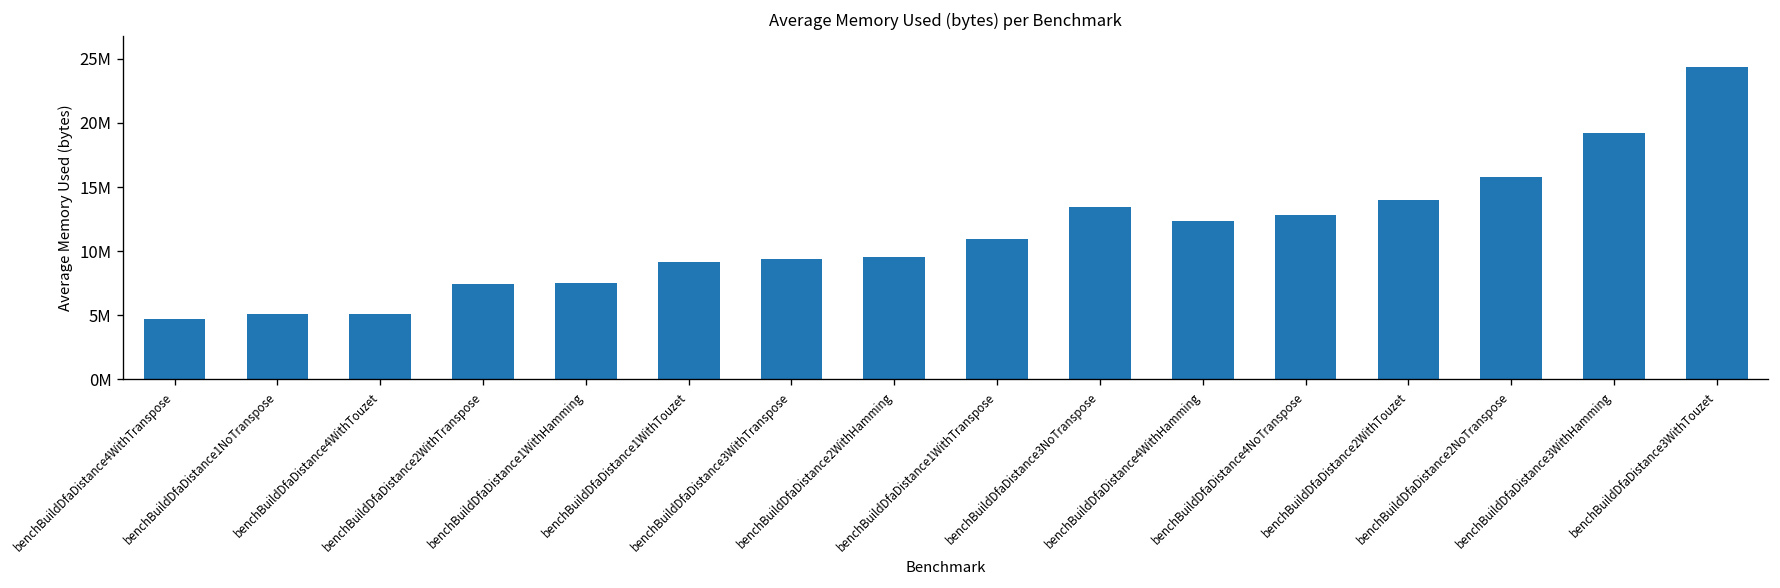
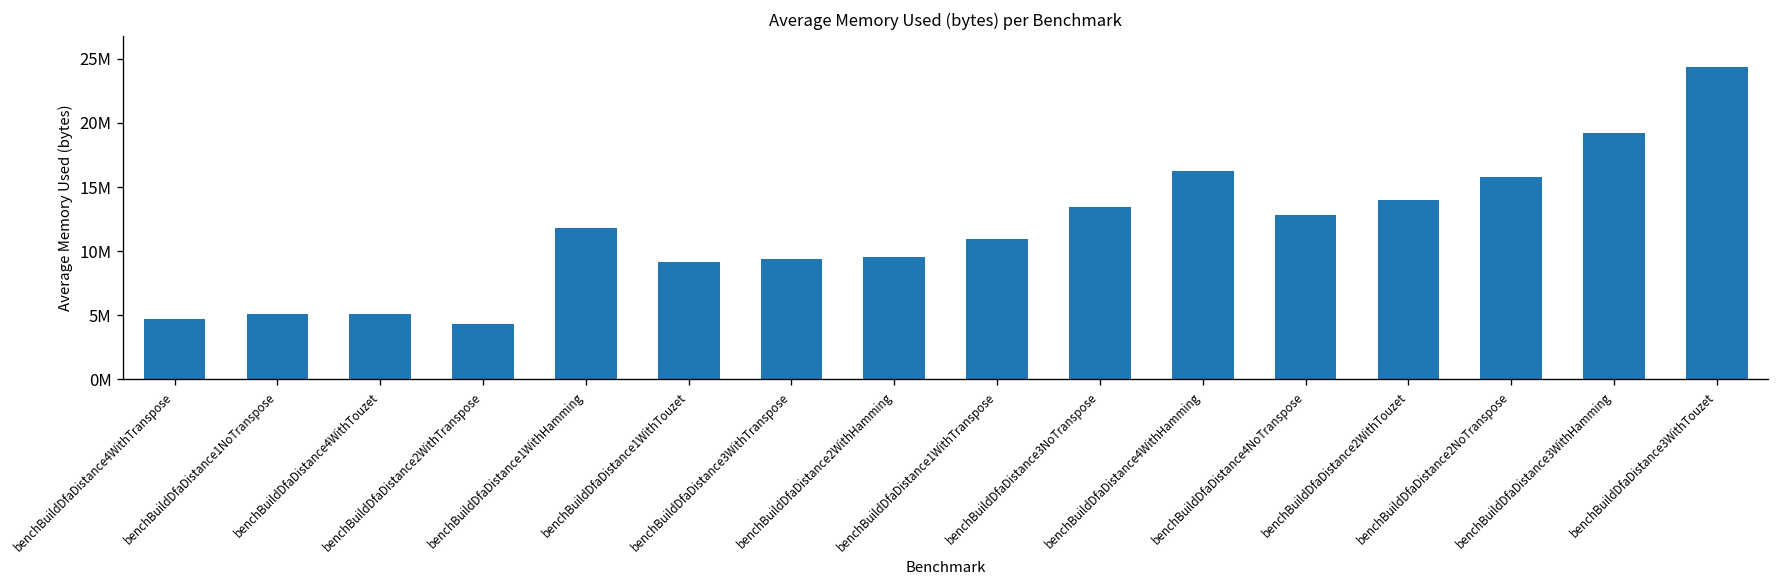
  {
    "benchBuildDfaDistance4WithTranspose": 4700000,
    "benchBuildDfaDistance1NoTranspose": 5100000,
    "benchBuildDfaDistance4WithTouzet": 5100000,
-   "benchBuildDfaDistance2WithTranspose": 7500000,
-   "benchBuildDfaDistance1WithHamming": 7500000,
+   "benchBuildDfaDistance2WithTranspose": 4300000,
+   "benchBuildDfaDistance1WithHamming": 11800000,
    "benchBuildDfaDistance1WithTouzet": 9200000,
    "benchBuildDfaDistance3WithTranspose": 9400000,
    "benchBuildDfaDistance2WithHamming": 9500000,
    "benchBuildDfaDistance1WithTranspose": 10900000,
    "benchBuildDfaDistance3NoTranspose": 13400000,
-   "benchBuildDfaDistance4WithHamming": 12400000,
+   "benchBuildDfaDistance4WithHamming": 16300000,
    "benchBuildDfaDistance4NoTranspose": 12800000,
    "benchBuildDfaDistance2WithTouzet": 14000000,
    "benchBuildDfaDistance2NoTranspose": 15800000,
    "benchBuildDfaDistance3WithHamming": 19200000,
    "benchBuildDfaDistance3WithTouzet": 24300000
  }
